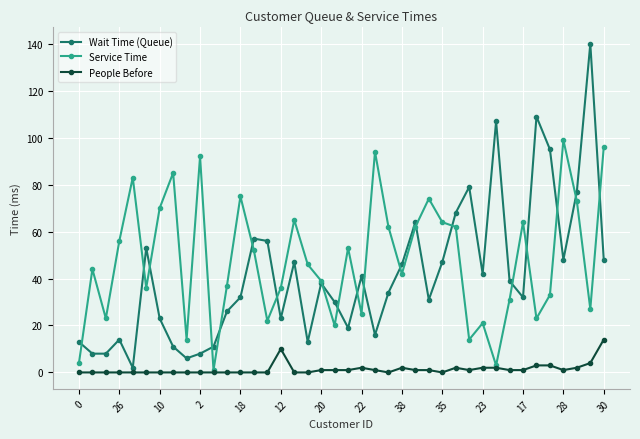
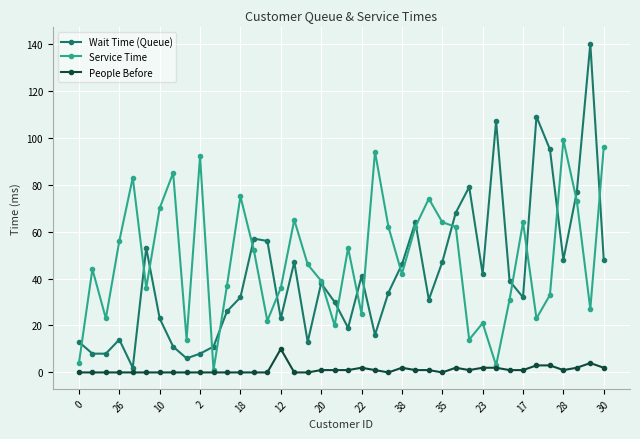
  {
    "People Before": {
      "0": 0,
      "18": 0,
      "12": 10,
-     "30": 14
+     "30": 2
    }
  }
